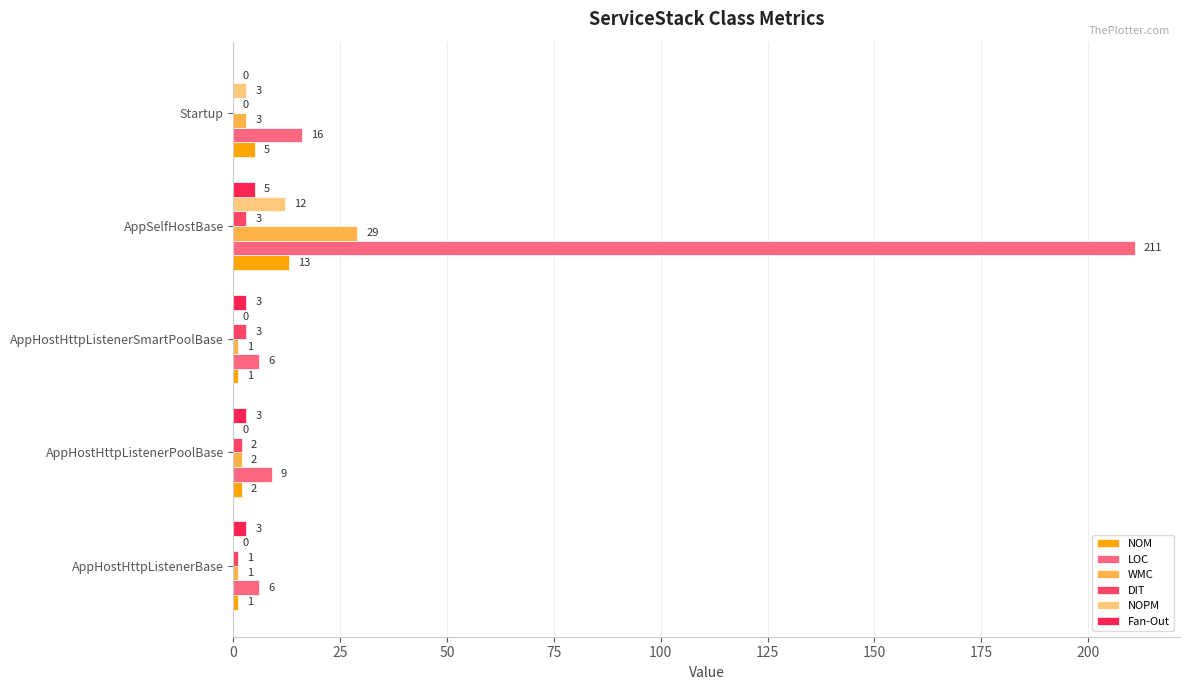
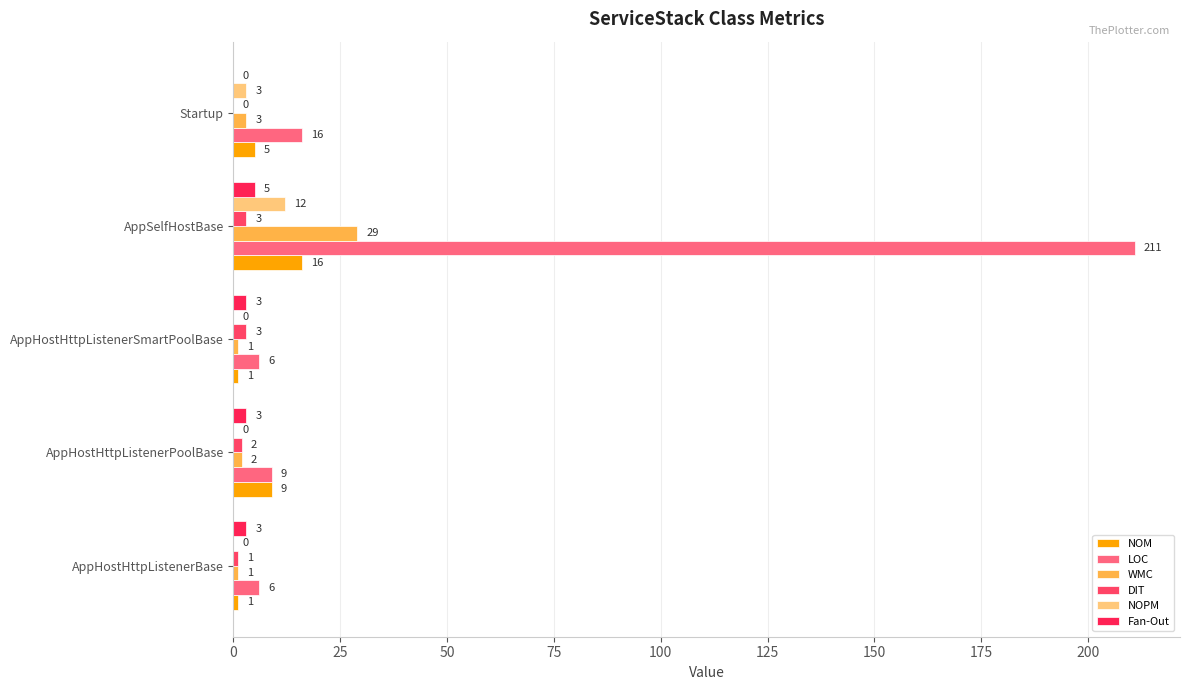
  {
    "NOM": {
      "Startup": 5,
-     "AppSelfHostBase": 13,
+     "AppSelfHostBase": 16,
      "AppHostHttpListenerSmartPoolBase": 1,
-     "AppHostHttpListenerPoolBase": 2,
+     "AppHostHttpListenerPoolBase": 9,
      "AppHostHttpListenerBase": 1
    }
  }
